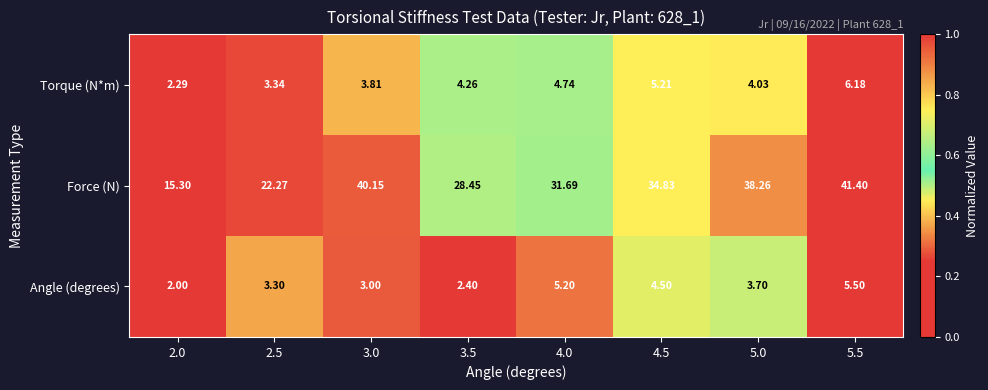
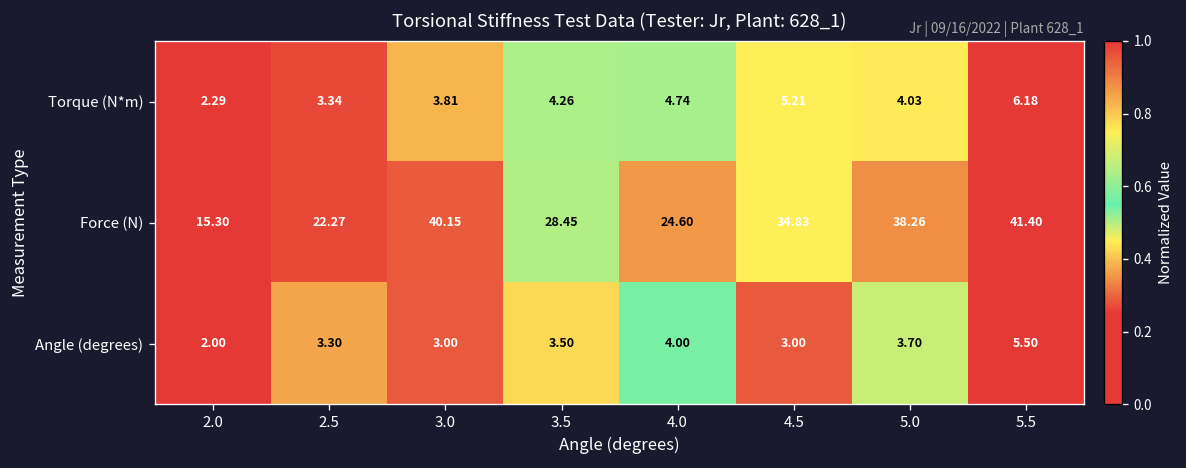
  {
    "Torque (N*m)": {
      "2.0": 2.29,
      "2.5": 3.34,
      "3.0": 3.81,
      "3.5": 4.26,
      "4.0": 4.74,
      "4.5": 5.21,
      "5.0": 4.03,
      "5.5": 6.18
    },
    "Force (N)": {
      "2.0": 15.30,
      "2.5": 22.27,
      "3.0": 40.15,
      "3.5": 28.45,
-     "4.0": 31.69,
+     "4.0": 24.60,
      "4.5": 34.83,
      "5.0": 38.26,
      "5.5": 41.40
    },
    "Angle (degrees)": {
      "2.0": 2.00,
      "2.5": 3.30,
      "3.0": 3.00,
-     "3.5": 2.40,
-     "4.0": 5.20,
-     "4.5": 4.50,
+     "3.5": 3.50,
+     "4.0": 4.00,
+     "4.5": 3.00,
      "5.0": 3.70,
      "5.5": 5.50
    }
  }
